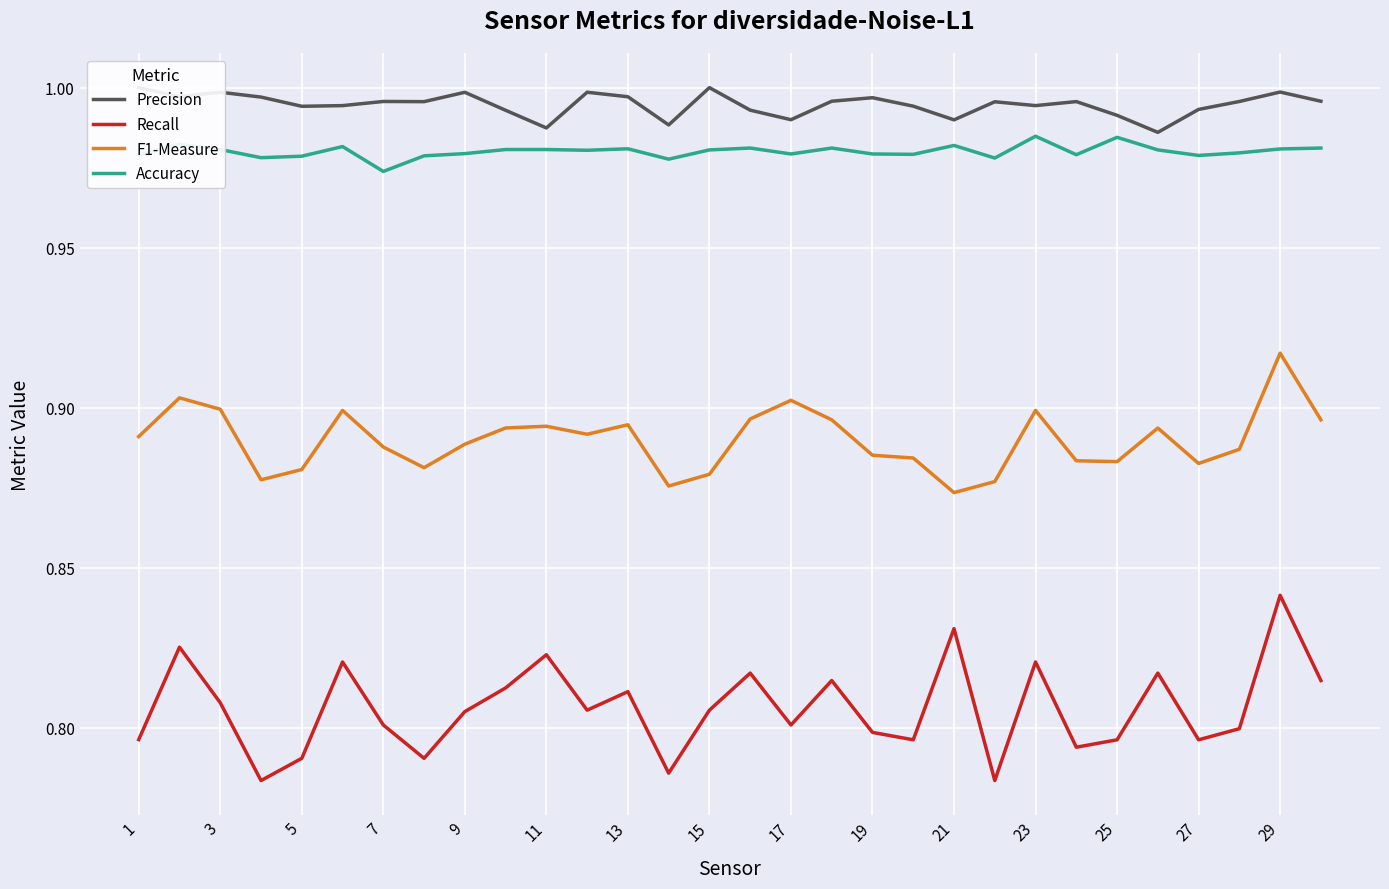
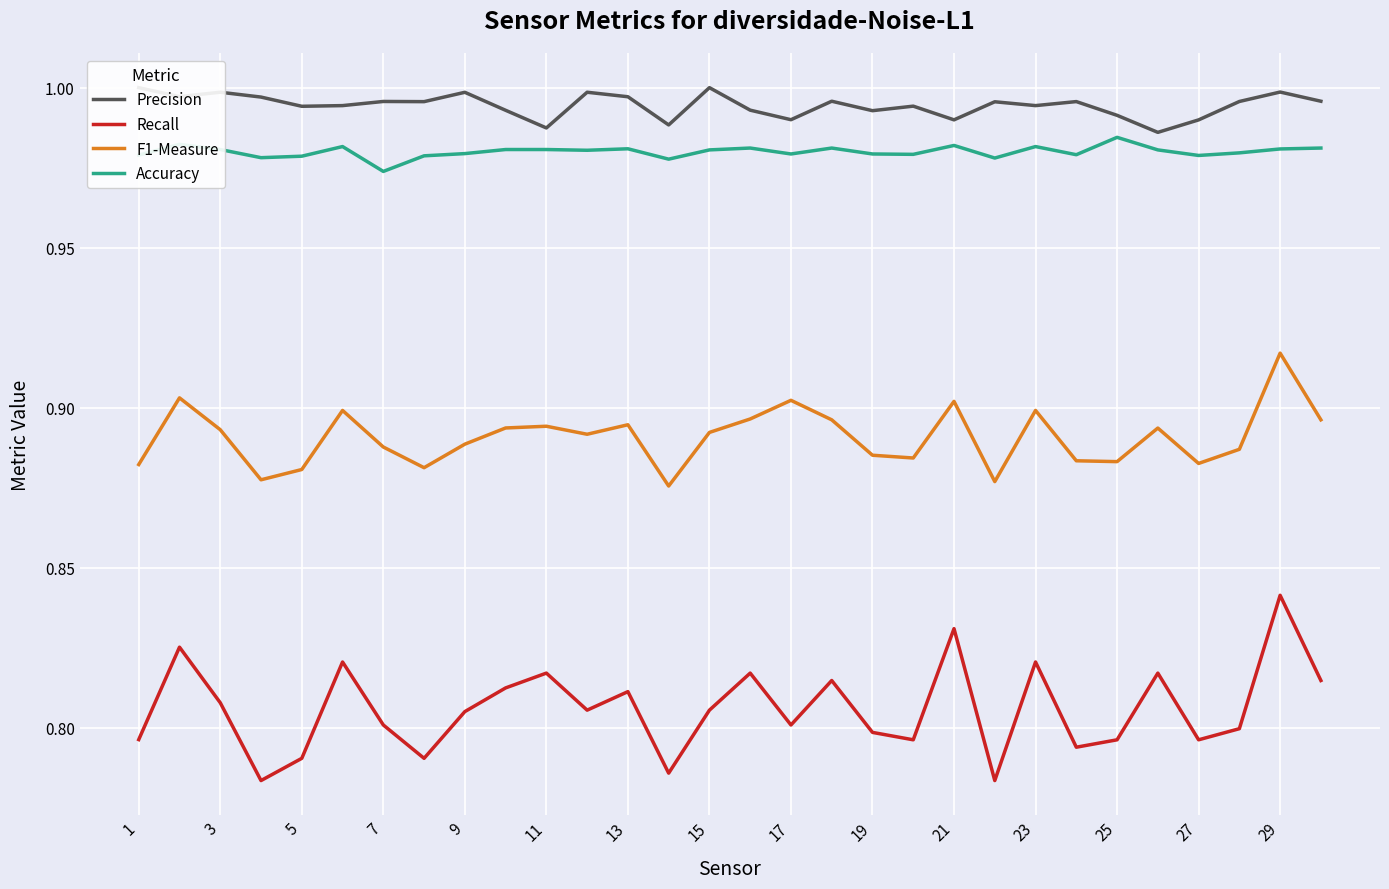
  {
    "Precision": {
      "5": 0.994,
      "7": 0.996,
      "9": 0.999,
      "11": 0.987,
      "13": 0.997,
      "15": 1.000,
      "17": 0.990,
-     "19": 0.997,
+     "19": 0.993,
      "21": 0.990,
      "23": 0.994,
      "25": 0.991,
-     "27": 0.993,
+     "27": 0.990,
      "29": 0.999
    },
    "Recall": {
      "1": 0.796,
      "3": 0.808,
      "5": 0.791,
      "7": 0.801,
      "9": 0.805,
-     "11": 0.823,
+     "11": 0.817,
      "13": 0.811,
      "15": 0.806,
      "17": 0.801,
      "19": 0.799,
      "21": 0.831,
      "23": 0.821,
      "25": 0.796,
      "27": 0.796,
      "29": 0.841
    },
    "F1-Measure": {
-     "1": 0.891,
-     "3": 0.900,
+     "1": 0.882,
+     "3": 0.893,
      "5": 0.881,
      "7": 0.888,
      "9": 0.889,
      "11": 0.894,
      "13": 0.895,
-     "15": 0.879,
+     "15": 0.892,
      "17": 0.902,
      "19": 0.885,
-     "21": 0.874,
+     "21": 0.902,
      "23": 0.899,
      "25": 0.883,
      "27": 0.883,
      "29": 0.917
    },
    "Accuracy": {
      "5": 0.979,
      "7": 0.974,
      "9": 0.979,
      "11": 0.981,
      "13": 0.981,
      "15": 0.981,
      "17": 0.979,
      "19": 0.979,
      "21": 0.982,
-     "23": 0.985,
+     "23": 0.982,
      "25": 0.984,
      "27": 0.979,
      "29": 0.981
    }
  }
